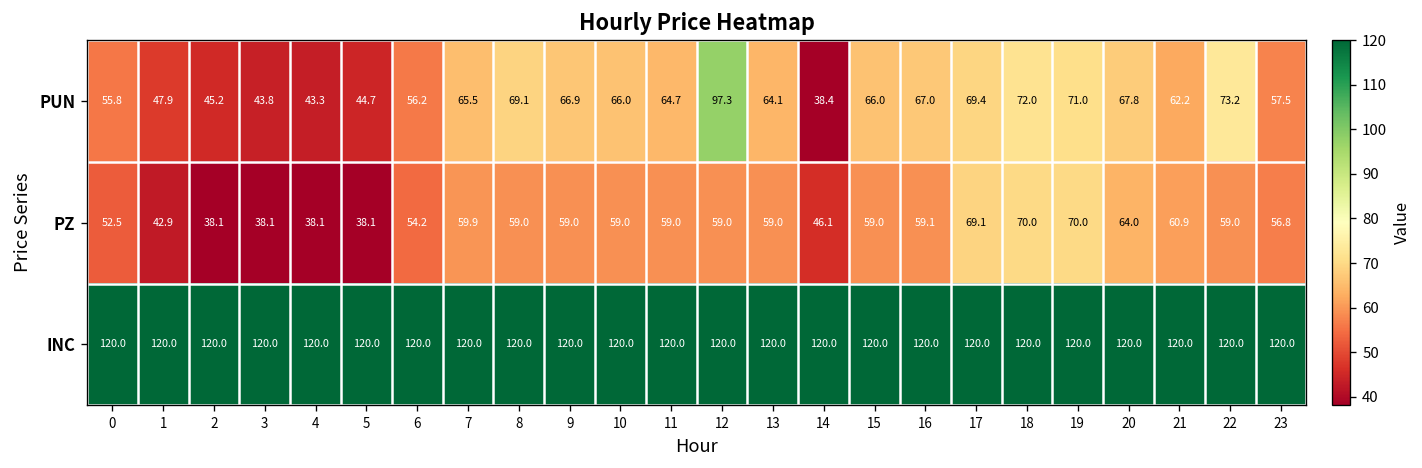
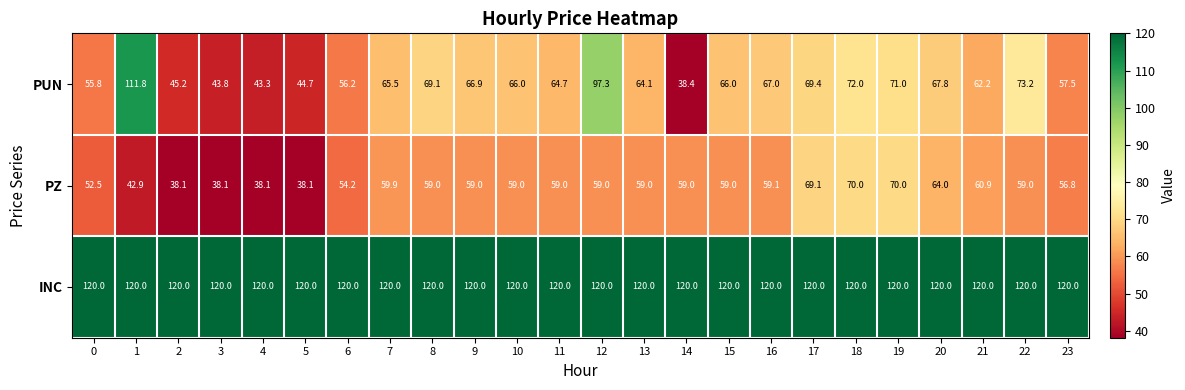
  {
    "PUN": {
      "0": 55.8,
-     "1": 47.9,
+     "1": 111.8,
      "2": 45.2,
      "3": 43.8,
      "4": 43.3,
      "5": 44.7,
      "6": 56.2,
      "7": 65.5,
      "8": 69.1,
      "9": 66.9,
      "10": 66.0,
      "11": 64.7,
      "12": 97.3,
      "13": 64.1,
      "14": 38.4,
      "15": 66.0,
      "16": 67.0,
      "17": 69.4,
      "18": 72.0,
      "19": 71.0,
      "20": 67.8,
      "21": 62.2,
      "22": 73.2,
      "23": 57.5
    },
    "PZ": {
      "0": 52.5,
      "1": 42.9,
      "2": 38.1,
      "3": 38.1,
      "4": 38.1,
      "5": 38.1,
      "6": 54.2,
      "7": 59.9,
      "8": 59.0,
      "9": 59.0,
      "10": 59.0,
      "11": 59.0,
      "12": 59.0,
      "13": 59.0,
-     "14": 46.1,
+     "14": 59.0,
      "15": 59.0,
      "16": 59.1,
      "17": 69.1,
      "18": 70.0,
      "19": 70.0,
      "20": 64.0,
      "21": 60.9,
      "22": 59.0,
      "23": 56.8
    },
    "INC": {
      "0": 120.0,
      "1": 120.0,
      "2": 120.0,
      "3": 120.0,
      "4": 120.0,
      "5": 120.0,
      "6": 120.0,
      "7": 120.0,
      "8": 120.0,
      "9": 120.0,
      "10": 120.0,
      "11": 120.0,
      "12": 120.0,
      "13": 120.0,
      "14": 120.0,
      "15": 120.0,
      "16": 120.0,
      "17": 120.0,
      "18": 120.0,
      "19": 120.0,
      "20": 120.0,
      "21": 120.0,
      "22": 120.0,
      "23": 120.0
    }
  }
